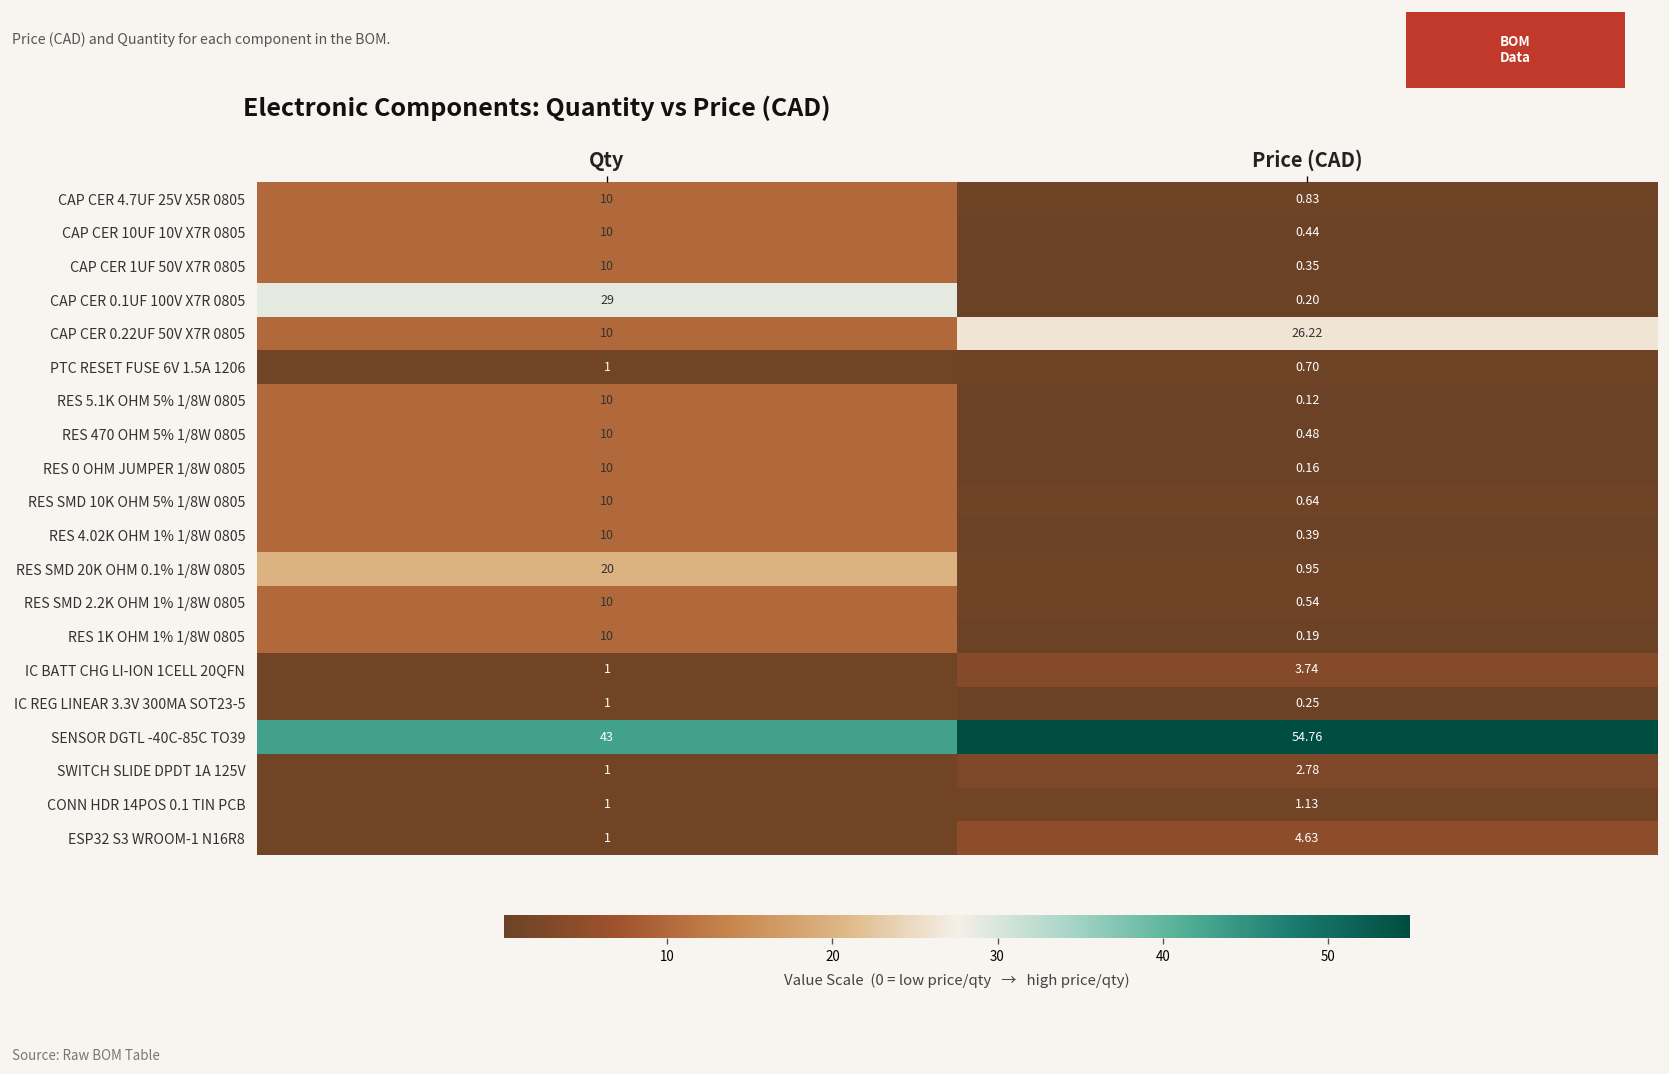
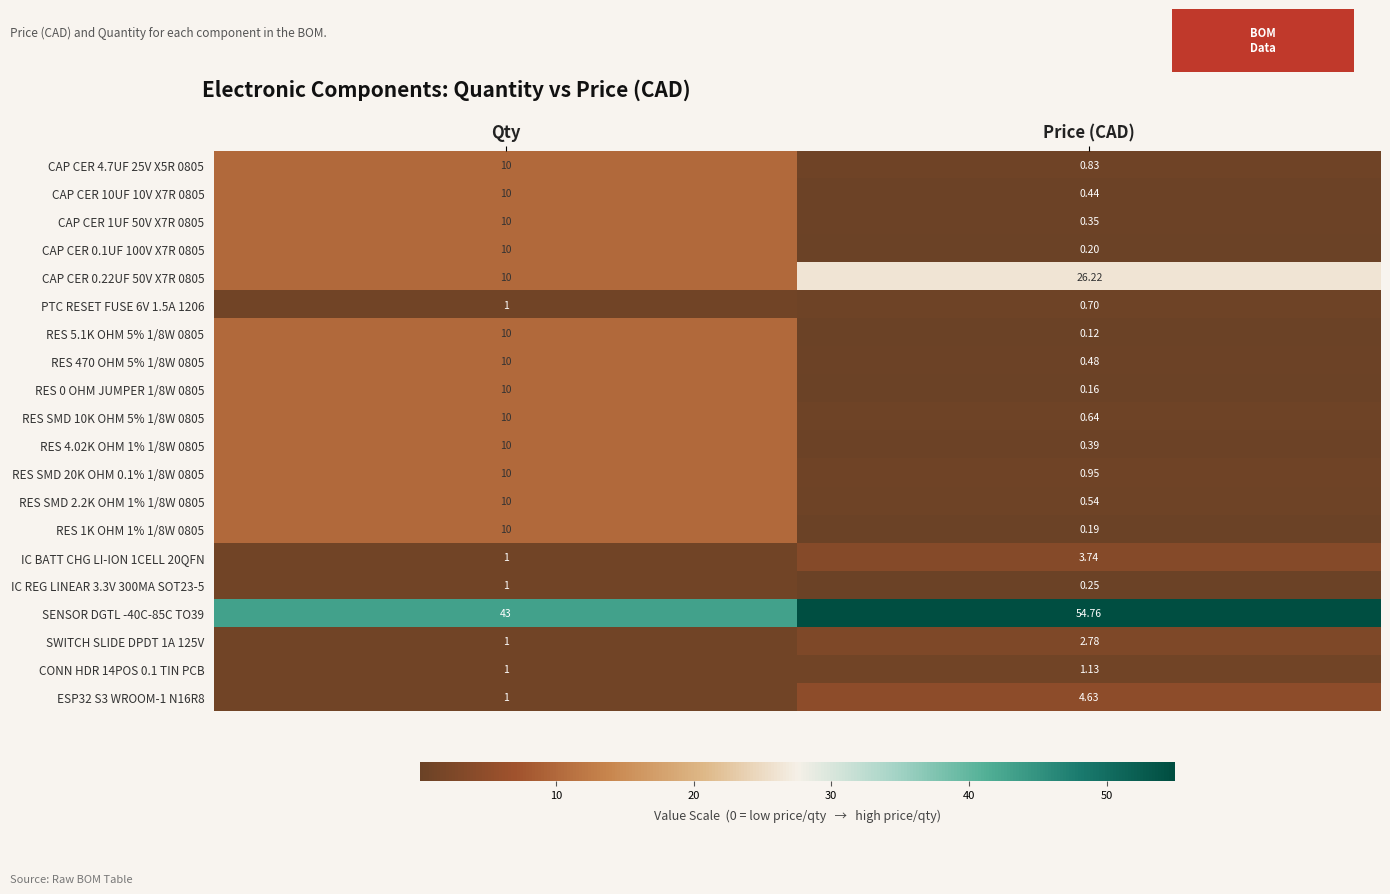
  {
    "CAP CER 4.7UF 25V X5R 0805": {
      "Qty": 10,
      "Price (CAD)": 0.83
    },
    "CAP CER 10UF 10V X7R 0805": {
      "Qty": 10,
      "Price (CAD)": 0.44
    },
    "CAP CER 1UF 50V X7R 0805": {
      "Qty": 10,
      "Price (CAD)": 0.35
    },
    "CAP CER 0.1UF 100V X7R 0805": {
-     "Qty": 29,
+     "Qty": 10,
      "Price (CAD)": 0.20
    },
    "CAP CER 0.22UF 50V X7R 0805": {
      "Qty": 10,
      "Price (CAD)": 26.22
    },
    "PTC RESET FUSE 6V 1.5A 1206": {
      "Qty": 1,
      "Price (CAD)": 0.70
    },
    "RES 5.1K OHM 5% 1/8W 0805": {
      "Qty": 10,
      "Price (CAD)": 0.12
    },
    "RES 470 OHM 5% 1/8W 0805": {
      "Qty": 10,
      "Price (CAD)": 0.48
    },
    "RES 0 OHM JUMPER 1/8W 0805": {
      "Qty": 10,
      "Price (CAD)": 0.16
    },
    "RES SMD 10K OHM 5% 1/8W 0805": {
      "Qty": 10,
      "Price (CAD)": 0.64
    },
    "RES 4.02K OHM 1% 1/8W 0805": {
      "Qty": 10,
      "Price (CAD)": 0.39
    },
    "RES SMD 20K OHM 0.1% 1/8W 0805": {
-     "Qty": 20,
+     "Qty": 10,
      "Price (CAD)": 0.95
    },
    "RES SMD 2.2K OHM 1% 1/8W 0805": {
      "Qty": 10,
      "Price (CAD)": 0.54
    },
    "RES 1K OHM 1% 1/8W 0805": {
      "Qty": 10,
      "Price (CAD)": 0.19
    },
    "IC BATT CHG LI-ION 1CELL 20QFN": {
      "Qty": 1,
      "Price (CAD)": 3.74
    },
    "IC REG LINEAR 3.3V 300MA SOT23-5": {
      "Qty": 1,
      "Price (CAD)": 0.25
    },
    "SENSOR DGTL -40C-85C TO39": {
      "Qty": 43,
      "Price (CAD)": 54.76
    },
    "SWITCH SLIDE DPDT 1A 125V": {
      "Qty": 1,
      "Price (CAD)": 2.78
    },
    "CONN HDR 14POS 0.1 TIN PCB": {
      "Qty": 1,
      "Price (CAD)": 1.13
    },
    "ESP32 S3 WROOM-1 N16R8": {
      "Qty": 1,
      "Price (CAD)": 4.63
    }
  }
